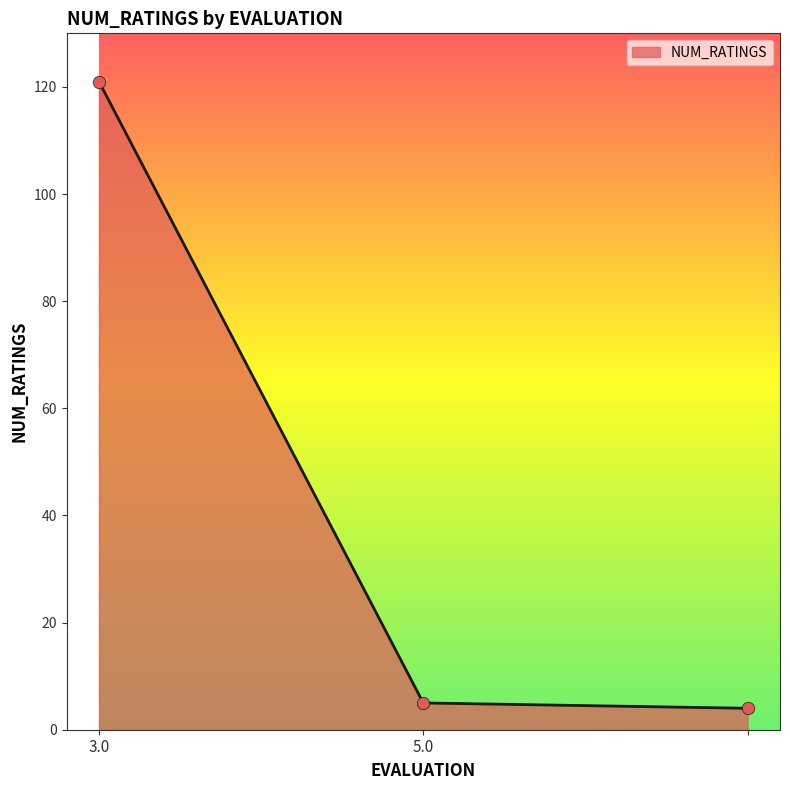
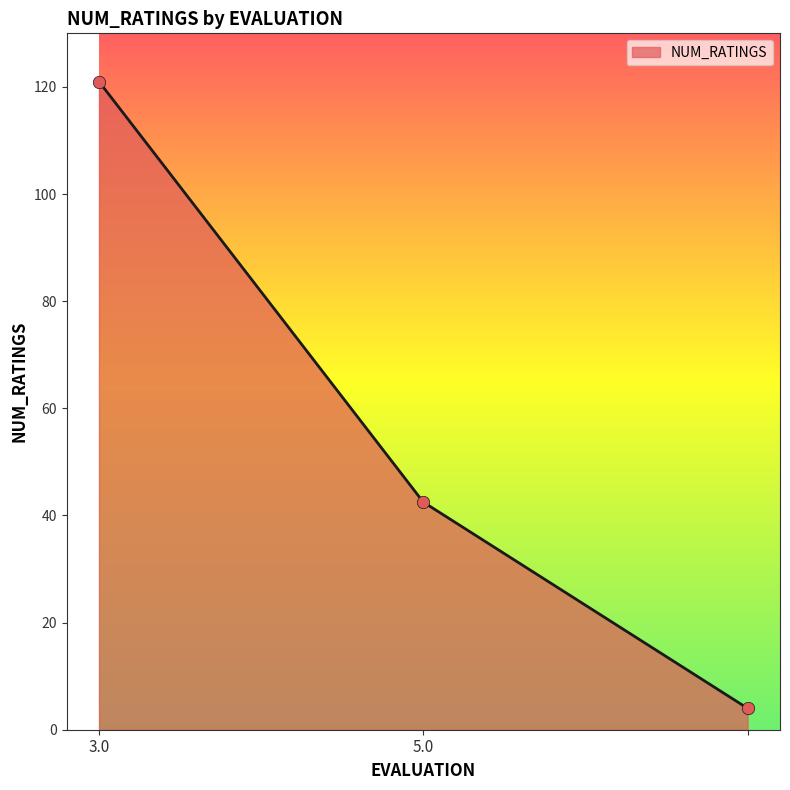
  {
    "3.0": 121,
-   "5.0": 5
+   "5.0": 43
  }
